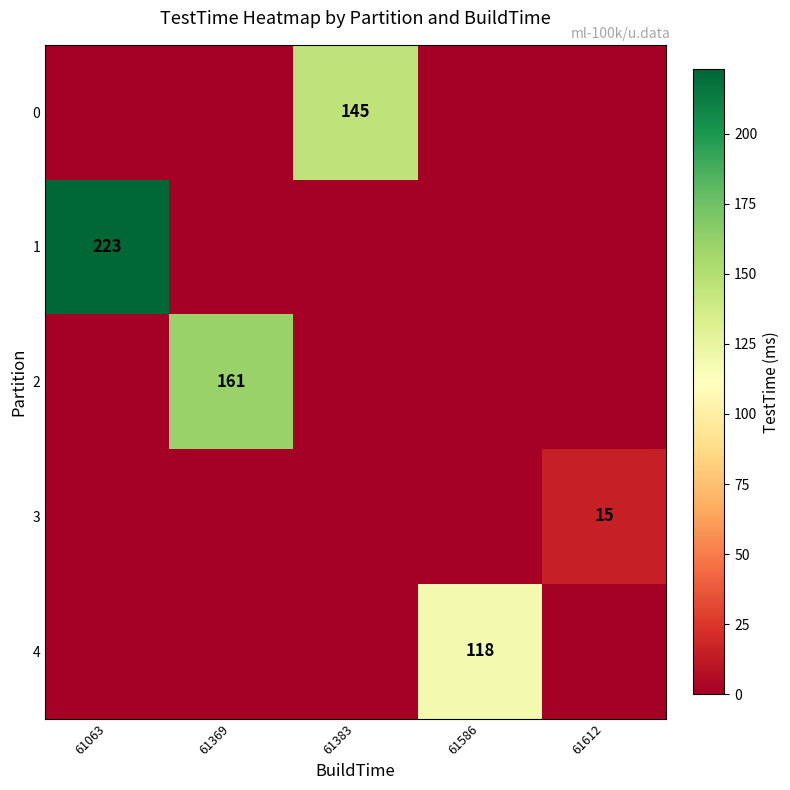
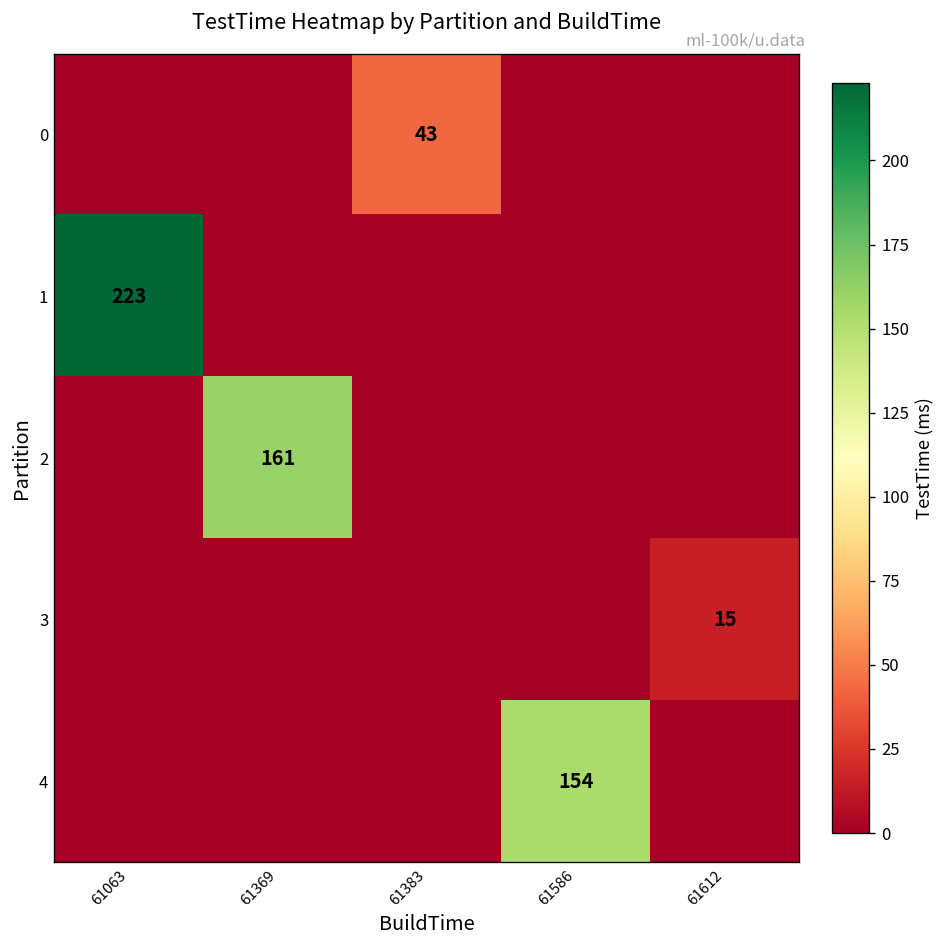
  {
    "0": {
-     "61383": 145
+     "61383": 43
    },
    "1": {
      "61063": 223
    },
    "2": {
      "61369": 161
    },
    "3": {
      "61612": 15
    },
    "4": {
-     "61586": 118
+     "61586": 154
    }
  }
